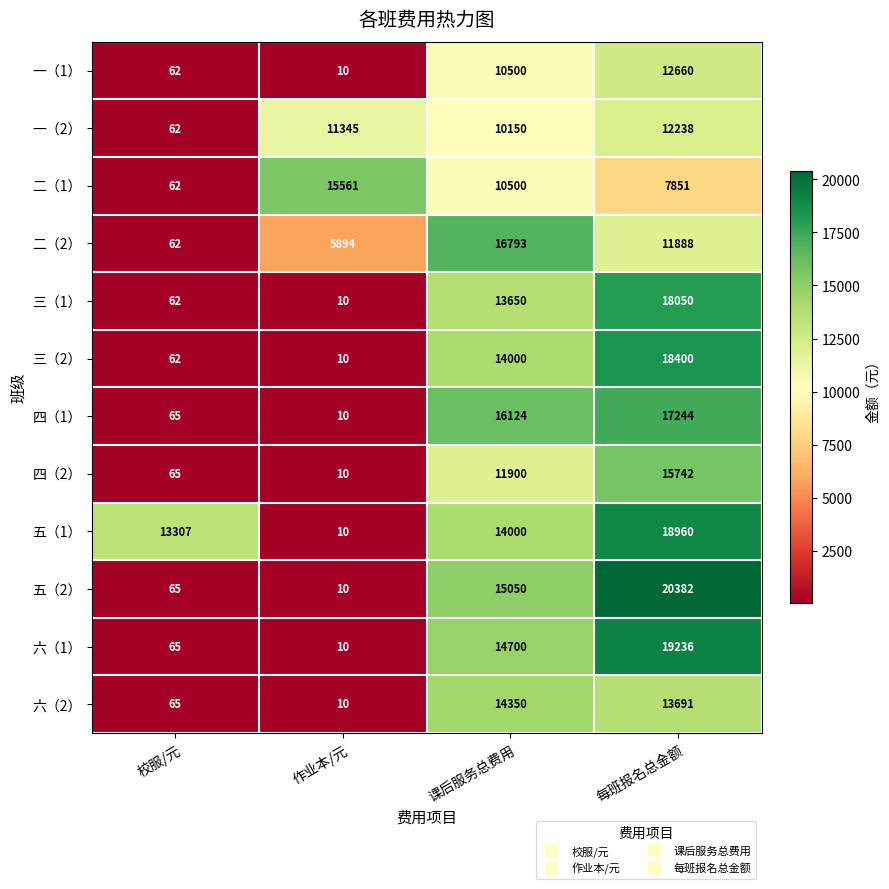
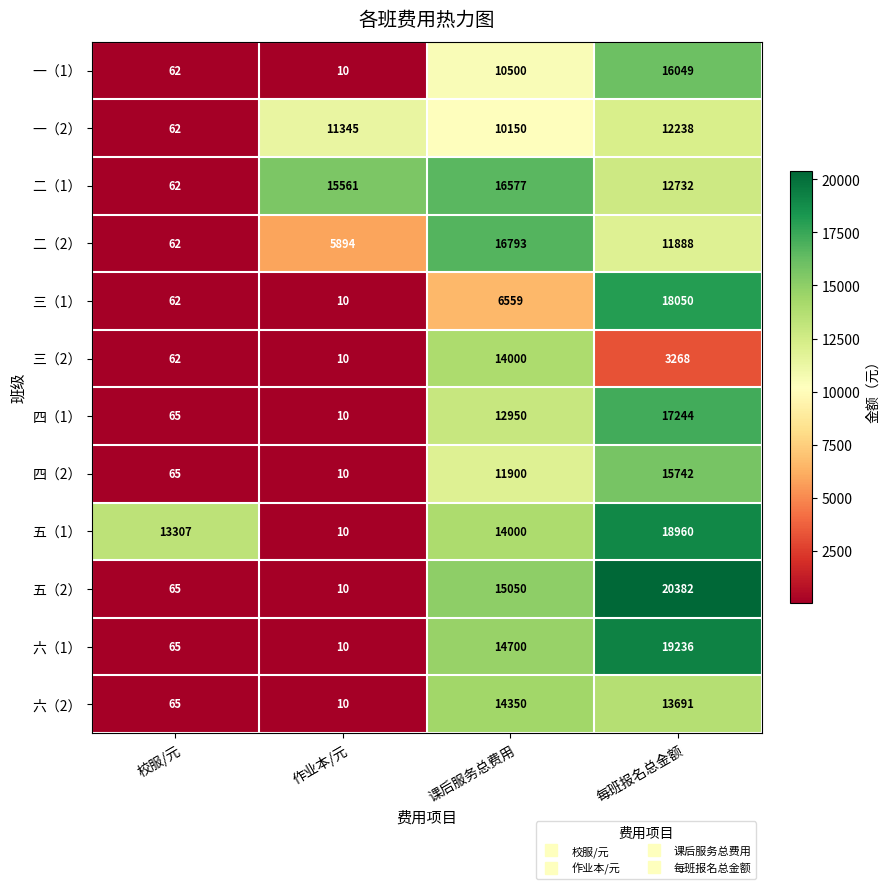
  {
    "一（1）": {
      "校服/元": 62,
      "作业本/元": 10,
      "课后服务总费用": 10500,
-     "每班报名总金额": 12660
+     "每班报名总金额": 16049
    },
    "一（2）": {
      "校服/元": 62,
      "作业本/元": 11345,
      "课后服务总费用": 10150,
      "每班报名总金额": 12238
    },
    "二（1）": {
      "校服/元": 62,
      "作业本/元": 15561,
-     "课后服务总费用": 10500,
-     "每班报名总金额": 7851
+     "课后服务总费用": 16577,
+     "每班报名总金额": 12732
    },
    "二（2）": {
      "校服/元": 62,
      "作业本/元": 5894,
      "课后服务总费用": 16793,
      "每班报名总金额": 11888
    },
    "三（1）": {
      "校服/元": 62,
      "作业本/元": 10,
-     "课后服务总费用": 13650,
+     "课后服务总费用": 6559,
      "每班报名总金额": 18050
    },
    "三（2）": {
      "校服/元": 62,
      "作业本/元": 10,
      "课后服务总费用": 14000,
-     "每班报名总金额": 18400
+     "每班报名总金额": 3268
    },
    "四（1）": {
      "校服/元": 65,
      "作业本/元": 10,
-     "课后服务总费用": 16124,
+     "课后服务总费用": 12950,
      "每班报名总金额": 17244
    },
    "四（2）": {
      "校服/元": 65,
      "作业本/元": 10,
      "课后服务总费用": 11900,
      "每班报名总金额": 15742
    },
    "五（1）": {
      "校服/元": 13307,
      "作业本/元": 10,
      "课后服务总费用": 14000,
      "每班报名总金额": 18960
    },
    "五（2）": {
      "校服/元": 65,
      "作业本/元": 10,
      "课后服务总费用": 15050,
      "每班报名总金额": 20382
    },
    "六（1）": {
      "校服/元": 65,
      "作业本/元": 10,
      "课后服务总费用": 14700,
      "每班报名总金额": 19236
    },
    "六（2）": {
      "校服/元": 65,
      "作业本/元": 10,
      "课后服务总费用": 14350,
      "每班报名总金额": 13691
    }
  }
